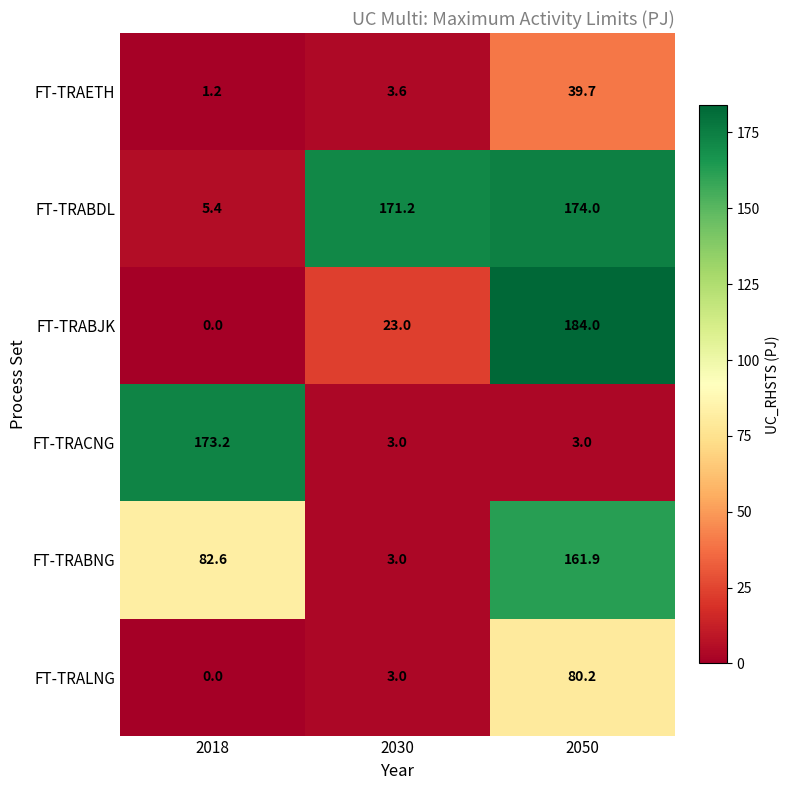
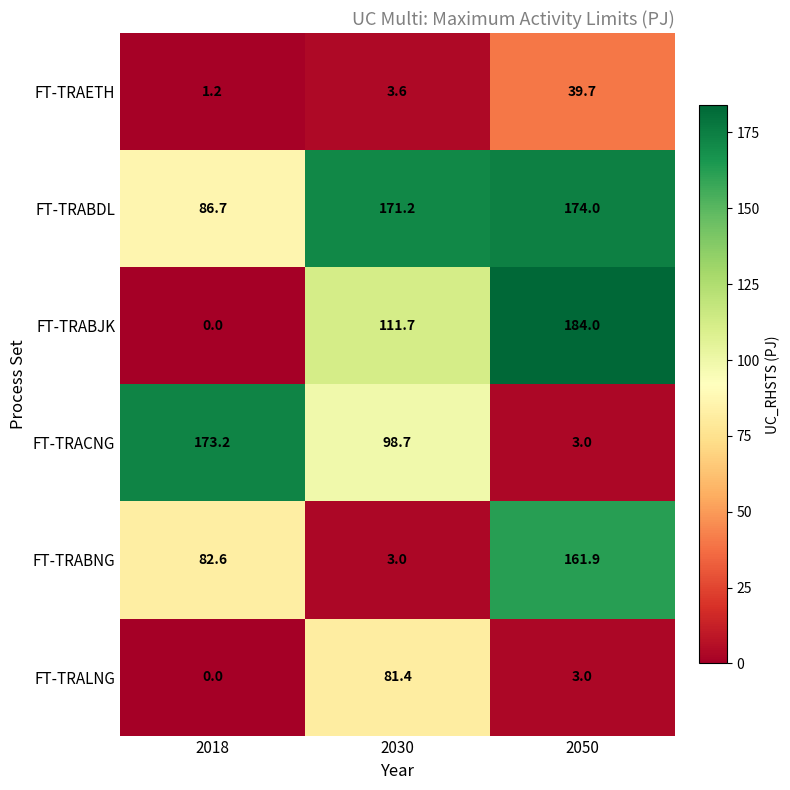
  {
    "FT-TRAETH": {
      "2018": 1.2,
      "2030": 3.6,
      "2050": 39.7
    },
    "FT-TRABDL": {
-     "2018": 5.4,
+     "2018": 86.7,
      "2030": 171.2,
      "2050": 174.0
    },
    "FT-TRABJK": {
      "2018": 0.0,
-     "2030": 23.0,
+     "2030": 111.7,
      "2050": 184.0
    },
    "FT-TRACNG": {
      "2018": 173.2,
-     "2030": 3.0,
+     "2030": 98.7,
      "2050": 3.0
    },
    "FT-TRABNG": {
      "2018": 82.6,
      "2030": 3.0,
      "2050": 161.9
    },
    "FT-TRALNG": {
      "2018": 0.0,
-     "2030": 3.0,
-     "2050": 80.2
+     "2030": 81.4,
+     "2050": 3.0
    }
  }
